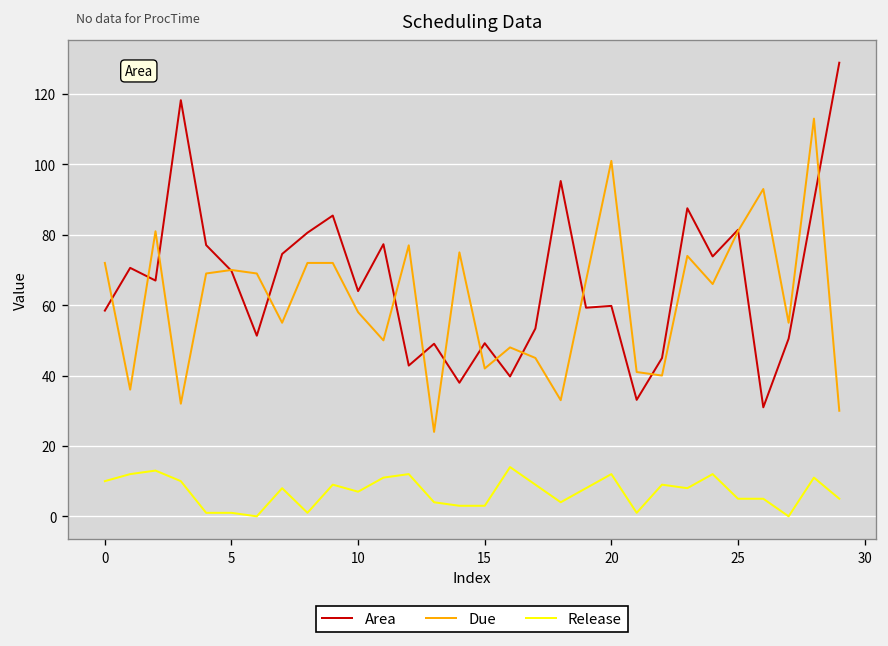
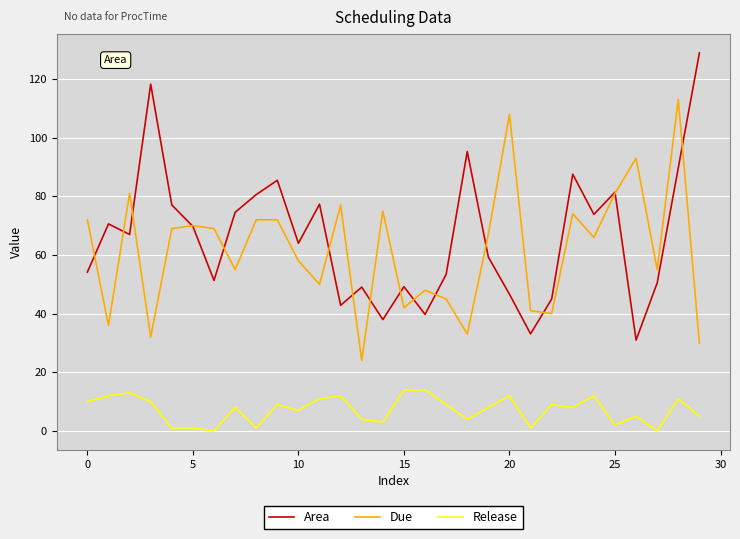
  {
    "Area": {
-     "0": 58,
+     "0": 54,
      "10": 64,
      "15": 49,
-     "20": 60
+     "20": 47
    },
    "Due": {
      "0": 72,
      "10": 58,
      "15": 42,
-     "20": 101
+     "20": 108
    },
    "Release": {
      "0": 10,
      "5": 1,
      "10": 7,
-     "15": 3,
+     "15": 14,
      "20": 12,
-     "25": 5
+     "25": 2
    }
  }
